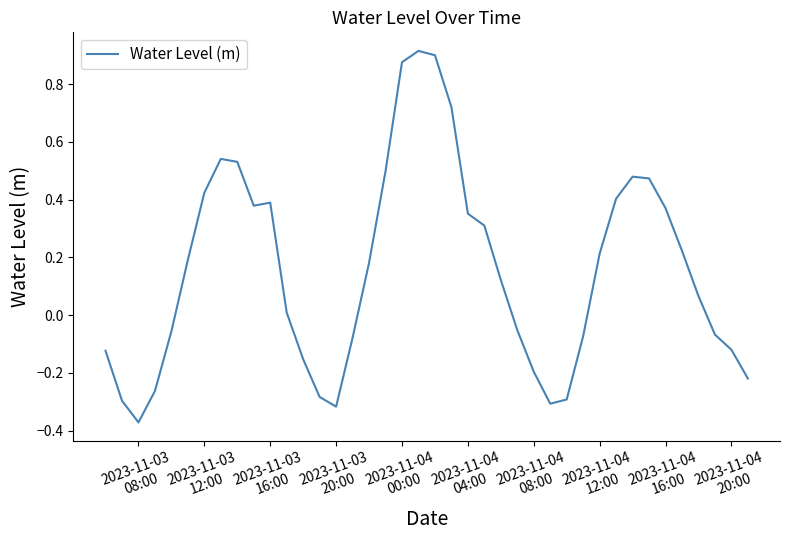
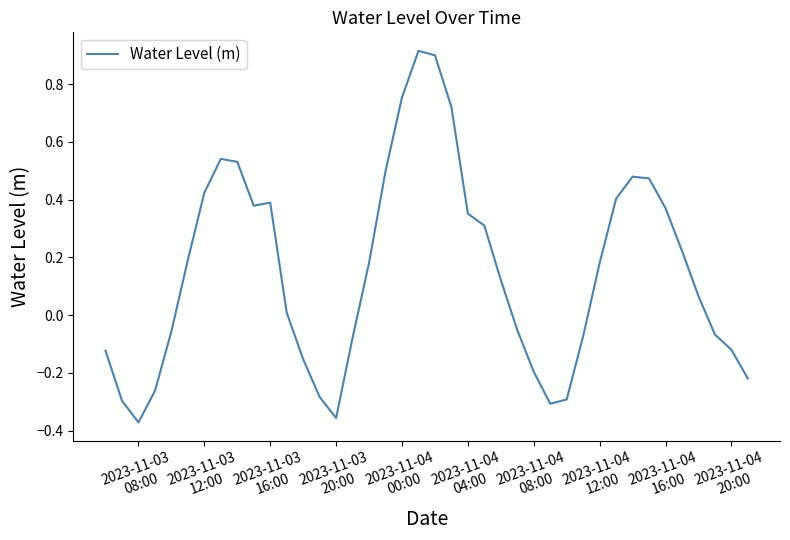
  {
    "2023-11-03 08:00": -0.37,
    "2023-11-03 12:00": 0.42,
    "2023-11-03 16:00": 0.39,
-   "2023-11-03 20:00": -0.32,
-   "2023-11-04 00:00": 0.88,
+   "2023-11-03 20:00": -0.36,
+   "2023-11-04 00:00": 0.75,
    "2023-11-04 04:00": 0.35,
    "2023-11-04 08:00": -0.20,
-   "2023-11-04 12:00": 0.21,
+   "2023-11-04 12:00": 0.18,
    "2023-11-04 16:00": 0.37,
    "2023-11-04 20:00": -0.12
  }
